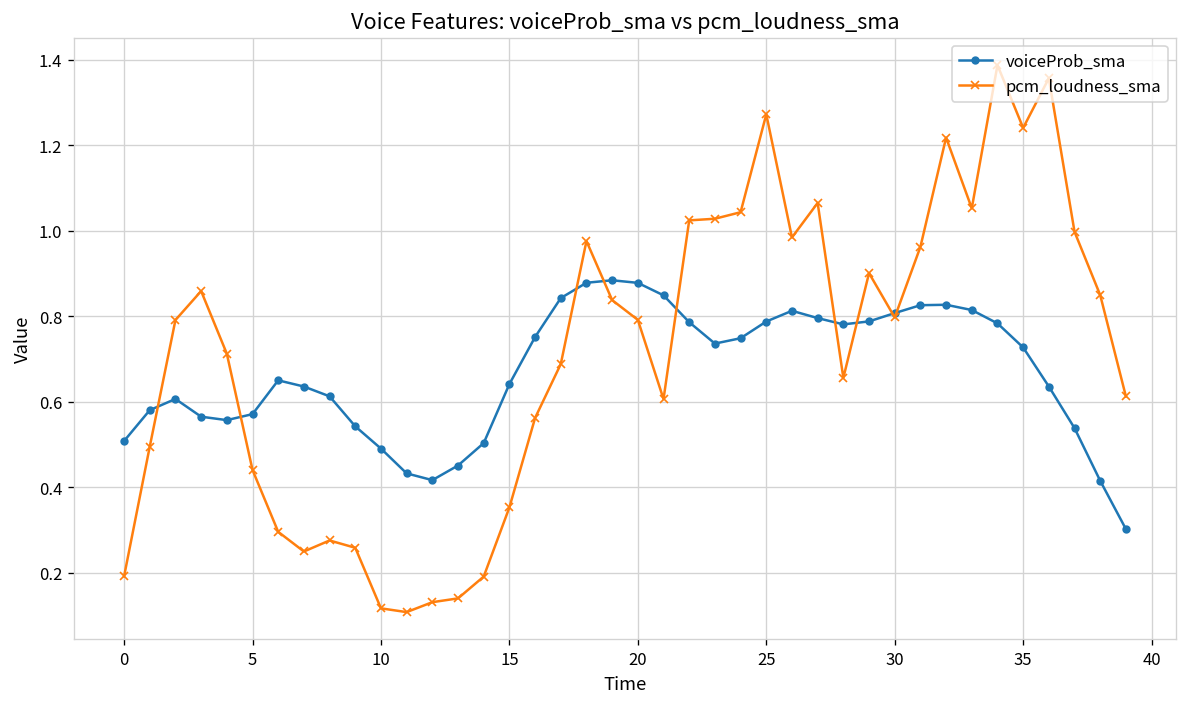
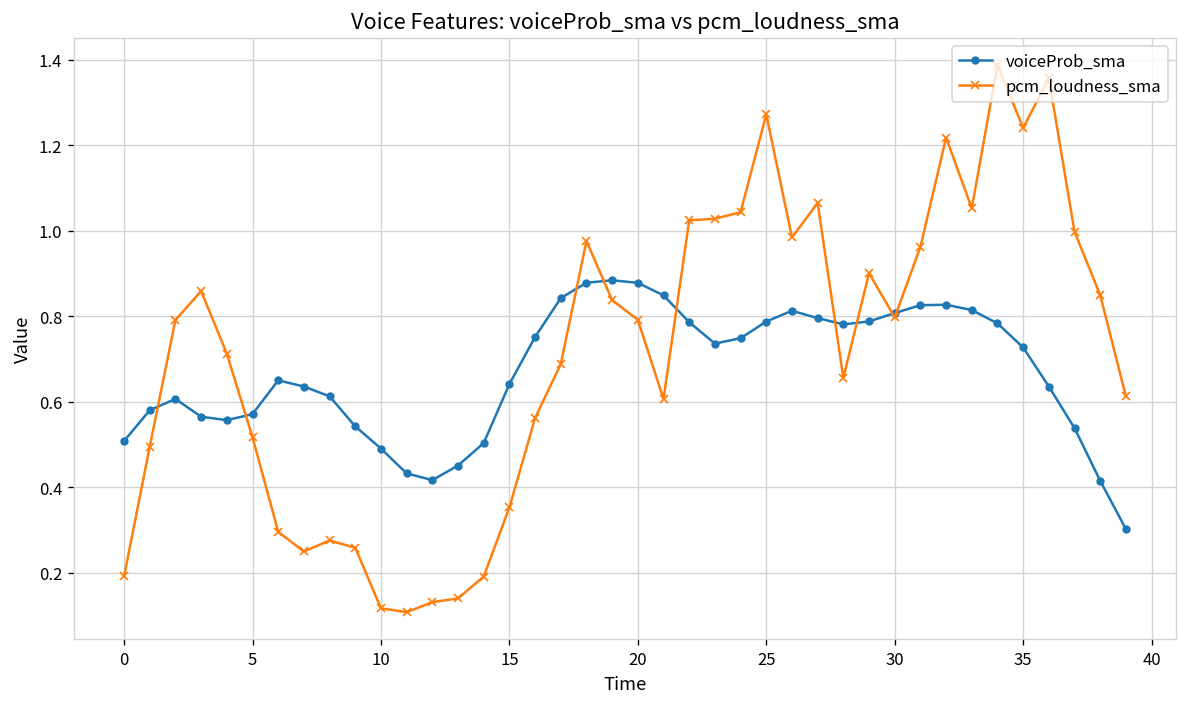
  {
    "voiceProb_sma": {
      "0": 0.51,
      "5": 0.57,
      "10": 0.49,
      "15": 0.64,
      "20": 0.88,
      "25": 0.79,
      "30": 0.81,
      "35": 0.73
    },
    "pcm_loudness_sma": {
      "0": 0.19,
-     "5": 0.44,
+     "5": 0.52,
      "10": 0.12,
      "15": 0.35,
      "20": 0.79,
      "25": 1.27,
      "30": 0.80,
      "35": 1.24
    }
  }
